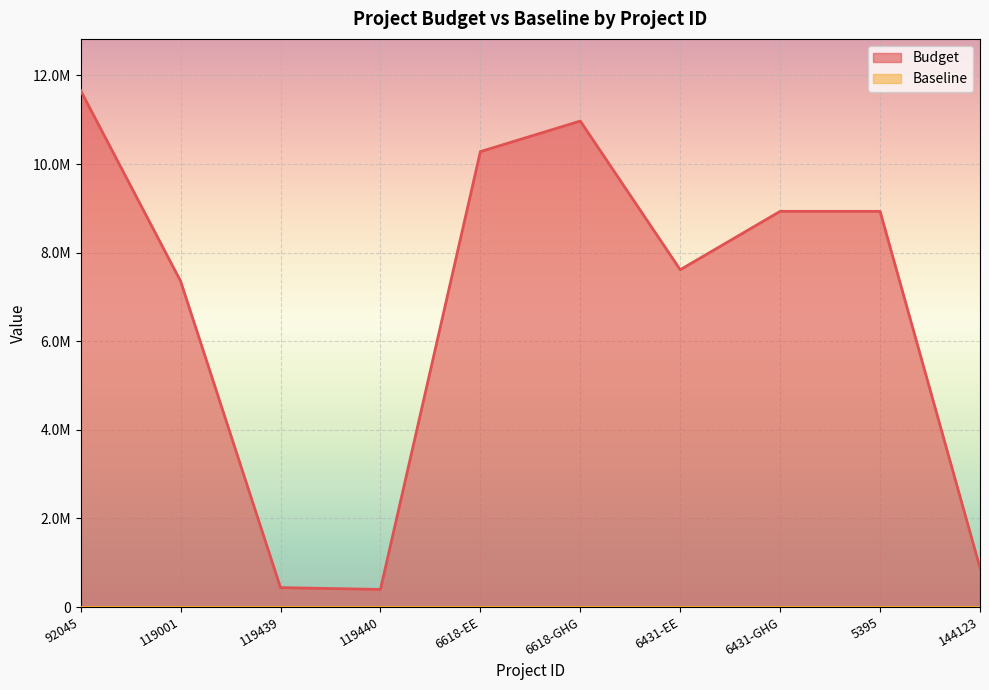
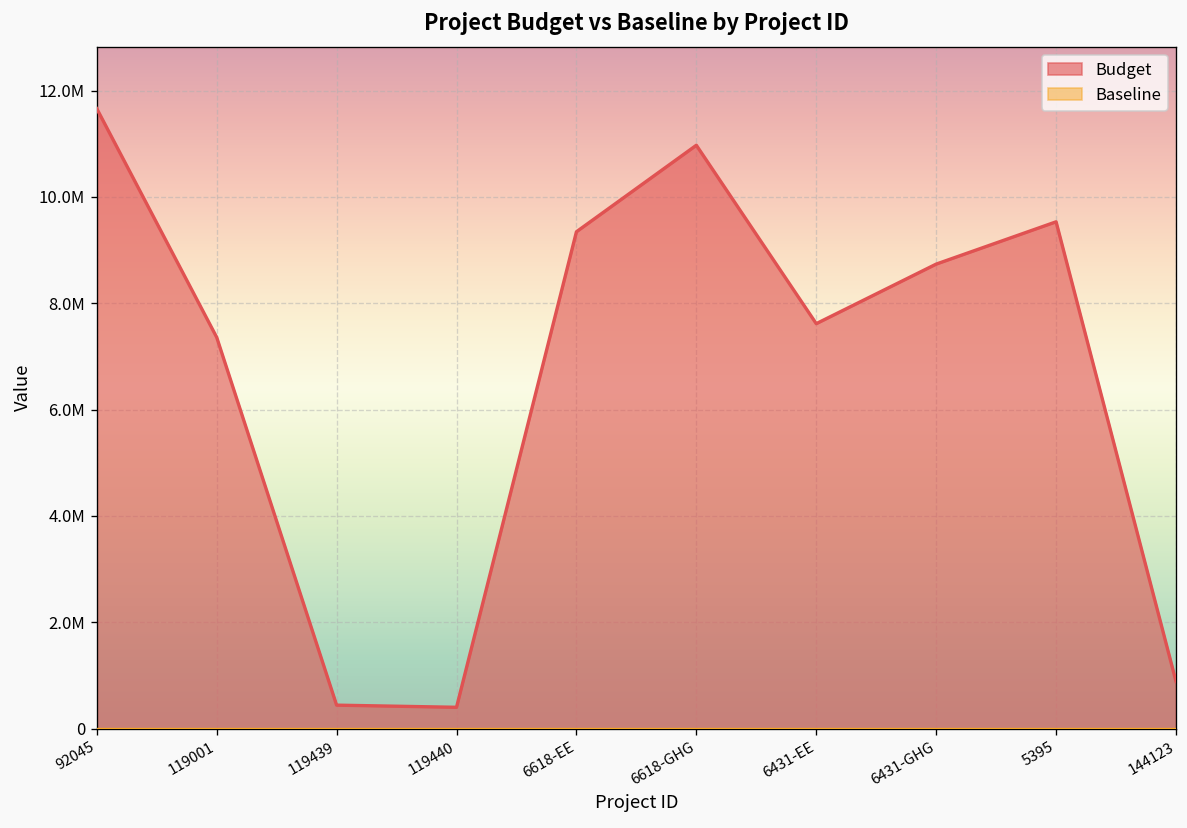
  {
    "Budget": {
      "92045": 11700000,
      "119001": 7400000,
      "119439": 400000,
      "119440": 400000,
-     "6618-EE": 10300000,
+     "6618-EE": 9300000,
      "6618-GHG": 11000000,
      "6431-EE": 7600000,
-     "6431-GHG": 8900000,
-     "5395": 8900000,
+     "6431-GHG": 8700000,
+     "5395": 9500000,
      "144123": 900000
    },
    "Baseline": {
      "92045": 0,
      "119001": 0,
      "119439": 0,
      "119440": 0,
      "6618-EE": 0,
      "6618-GHG": 0,
      "6431-EE": 0,
      "6431-GHG": 0,
      "5395": 0,
      "144123": 0
    }
  }
